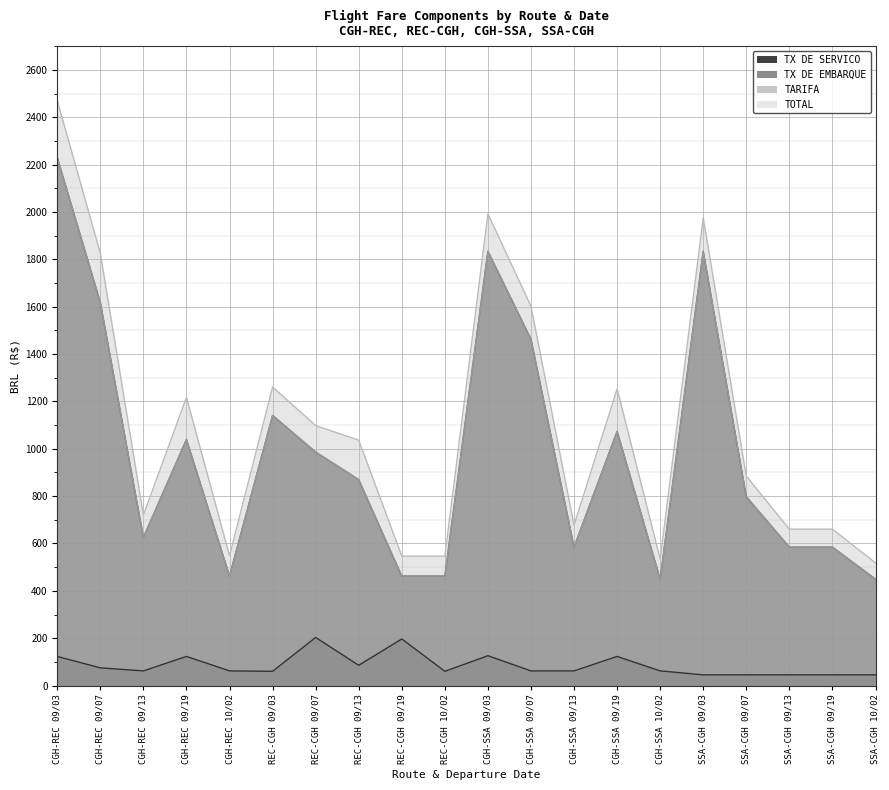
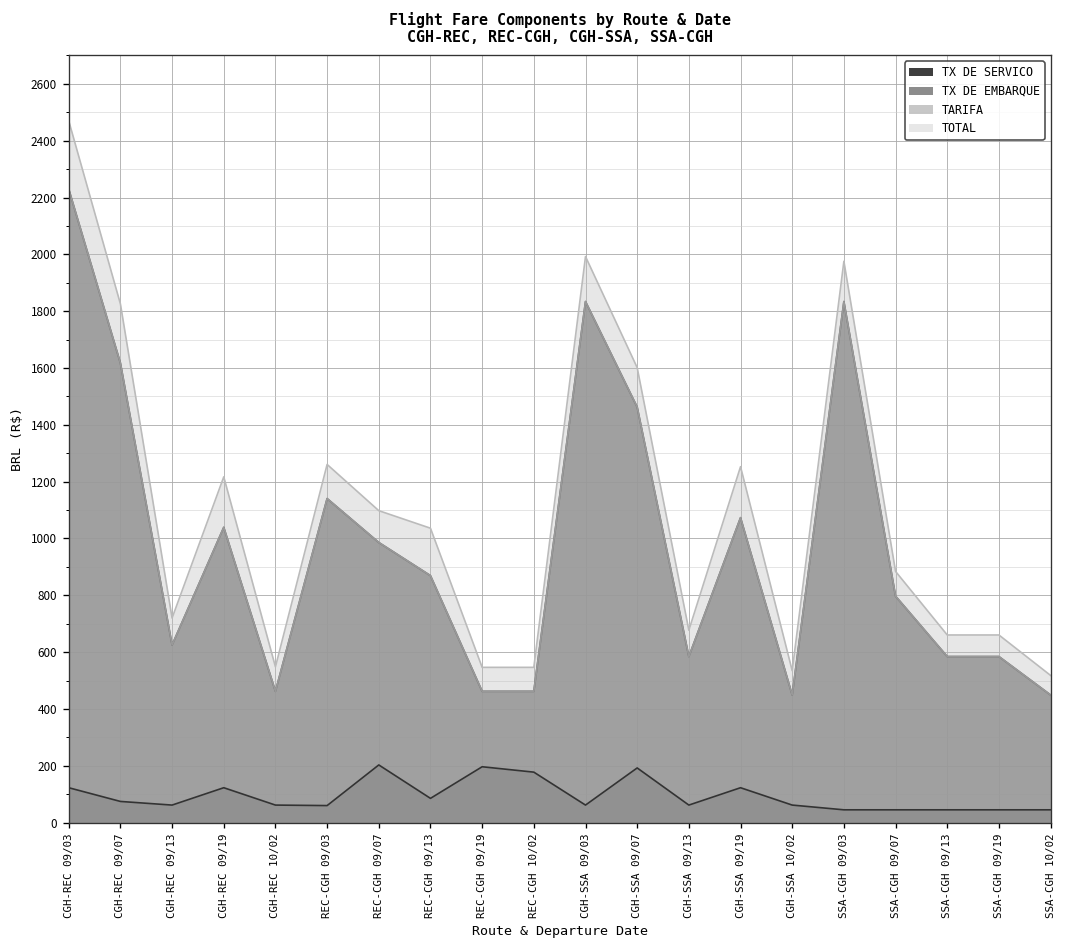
  {
    "TX DE SERVICO": {
      "CGH-REC 09/03": 120,
      "CGH-REC 09/07": 70,
      "CGH-REC 09/13": 60,
      "CGH-REC 09/19": 120,
      "CGH-REC 10/02": 60,
      "REC-CGH 09/03": 60,
      "REC-CGH 09/07": 200,
      "REC-CGH 09/13": 90,
      "REC-CGH 09/19": 200,
-     "REC-CGH 10/02": 60,
-     "CGH-SSA 09/03": 130,
-     "CGH-SSA 09/07": 60,
+     "REC-CGH 10/02": 180,
+     "CGH-SSA 09/03": 60,
+     "CGH-SSA 09/07": 190,
      "CGH-SSA 09/13": 60,
      "CGH-SSA 09/19": 120,
      "CGH-SSA 10/02": 60,
      "SSA-CGH 09/03": 50,
      "SSA-CGH 09/07": 50,
      "SSA-CGH 09/13": 50,
      "SSA-CGH 09/19": 50,
      "SSA-CGH 10/02": 50
    }
  }
